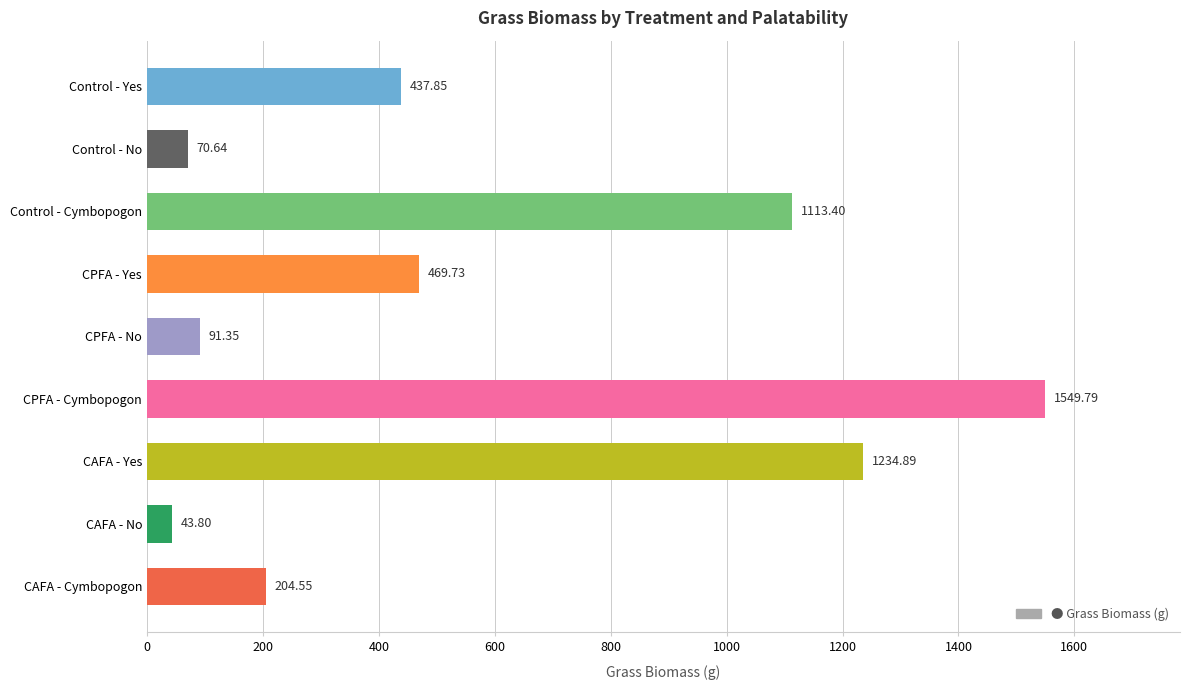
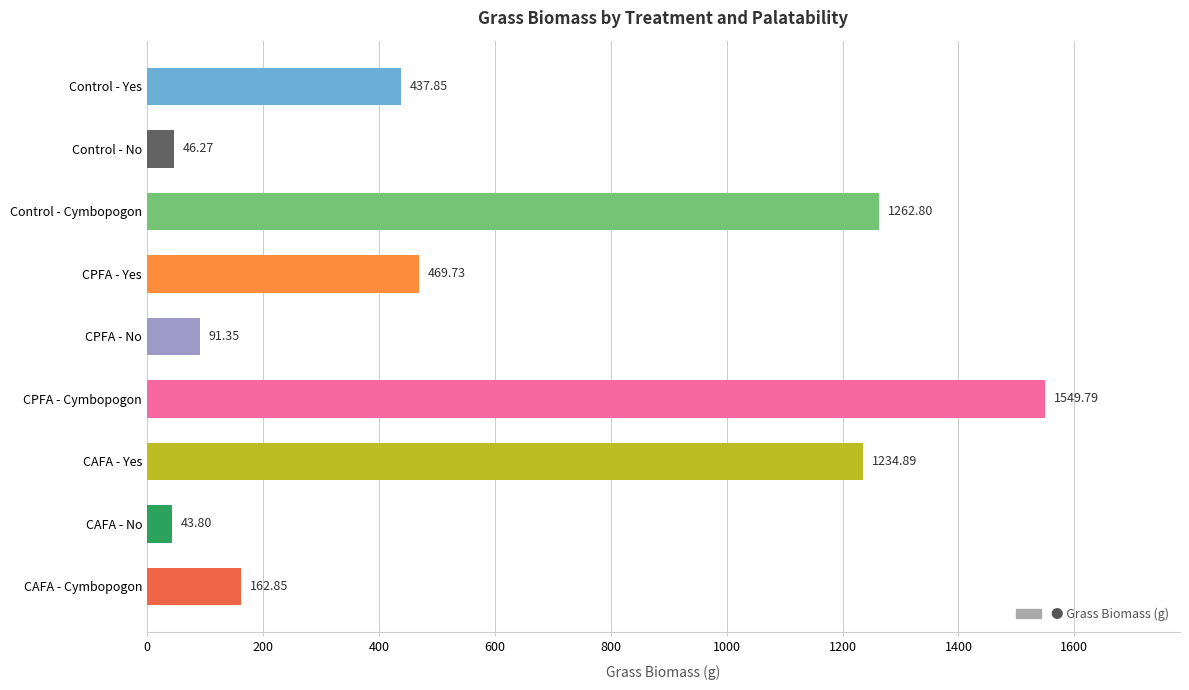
  {
    "Control - Yes": 437.85,
-   "Control - No": 70.64,
-   "Control - Cymbopogon": 1113.40,
+   "Control - No": 46.27,
+   "Control - Cymbopogon": 1262.80,
    "CPFA - Yes": 469.73,
    "CPFA - No": 91.35,
    "CPFA - Cymbopogon": 1549.79,
    "CAFA - Yes": 1234.89,
    "CAFA - No": 43.80,
-   "CAFA - Cymbopogon": 204.55
+   "CAFA - Cymbopogon": 162.85
  }
